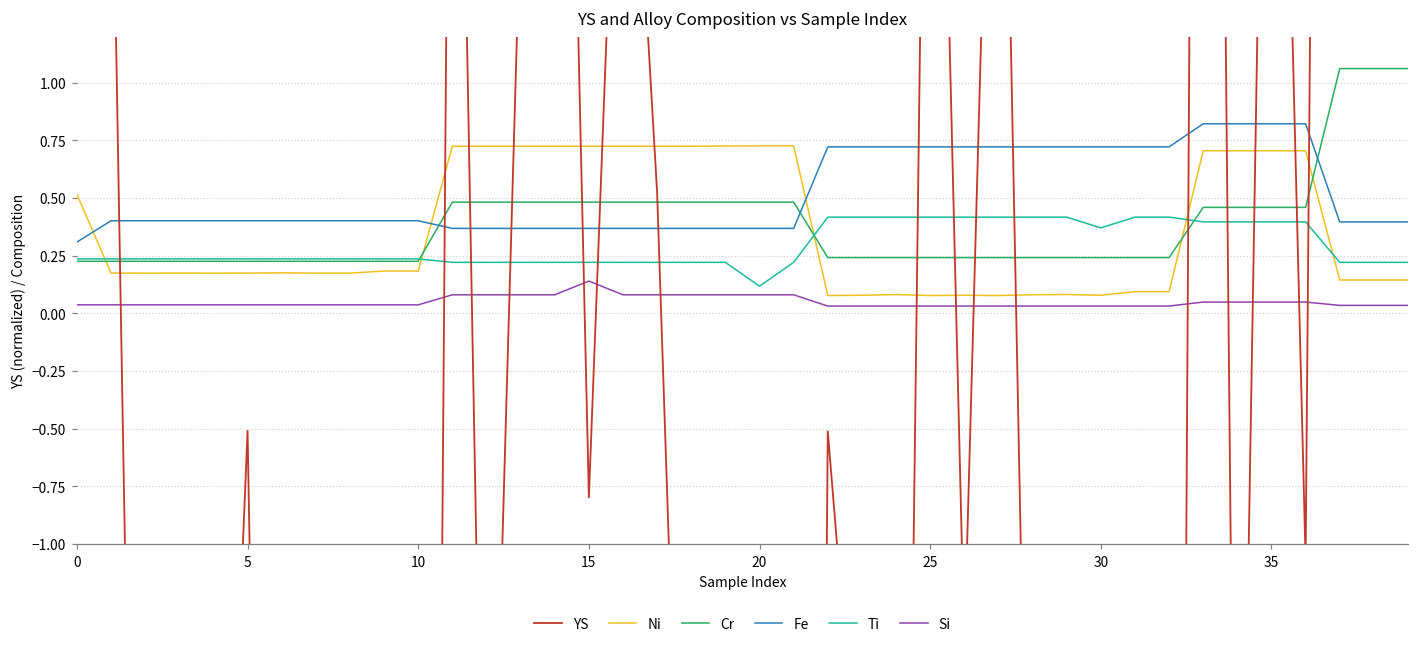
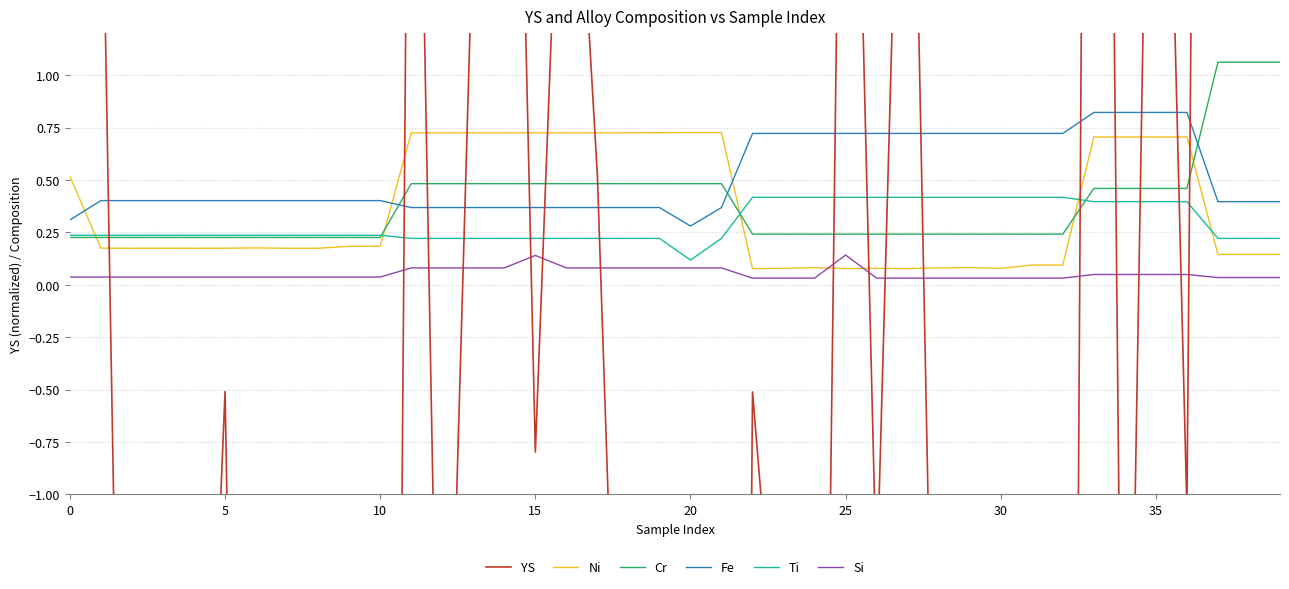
  {
    "YS": {
      "5": -0.51,
      "15": -0.80
    },
    "Ni": {
      "0": 0.52,
      "5": 0.17,
      "10": 0.18,
      "15": 0.72,
      "20": 0.73,
      "25": 0.08,
      "30": 0.08,
      "35": 0.71
    },
    "Cr": {
      "15": 0.48,
      "20": 0.48,
      "25": 0.24,
      "30": 0.24,
      "35": 0.46
    },
    "Fe": {
      "0": 0.31,
      "5": 0.40,
      "10": 0.40,
      "15": 0.37,
-     "20": 0.37,
+     "20": 0.28,
      "25": 0.72,
      "30": 0.72,
      "35": 0.82
    },
    "Ti": {
      "15": 0.22,
      "20": 0.12,
      "25": 0.42,
-     "30": 0.37,
+     "30": 0.42,
      "35": 0.40
    },
    "Si": {
      "0": 0.04,
      "5": 0.04,
      "10": 0.04,
      "15": 0.14,
      "20": 0.08,
-     "25": 0.03,
+     "25": 0.14,
      "30": 0.03,
      "35": 0.05
    }
  }
